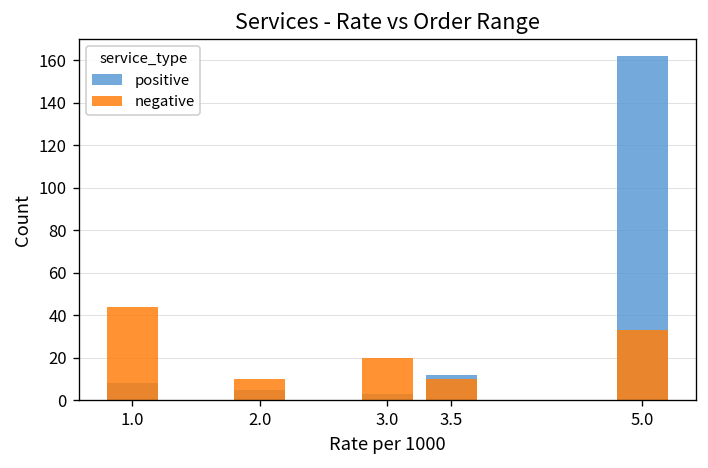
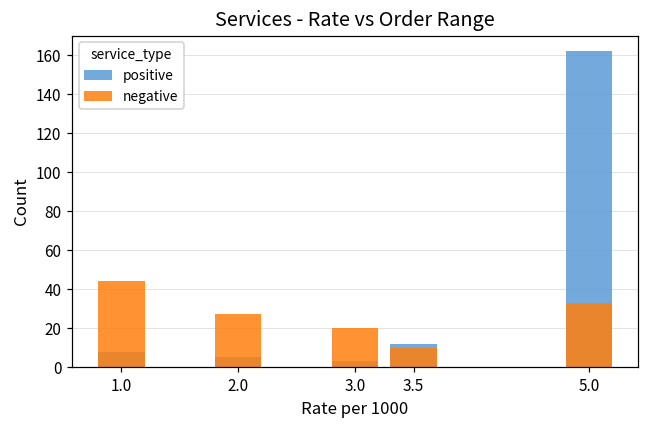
  {
    "positive": {
      "3.5": 12,
      "5.0": 162
    },
    "negative": {
      "1.0": 44,
-     "2.0": 10,
+     "2.0": 27,
      "3.0": 20
    }
  }
